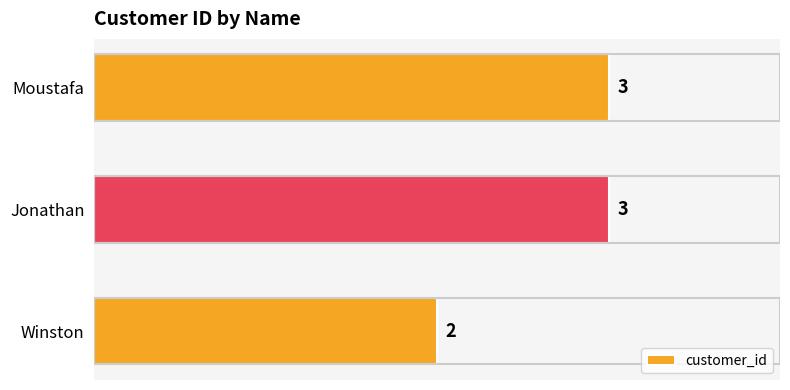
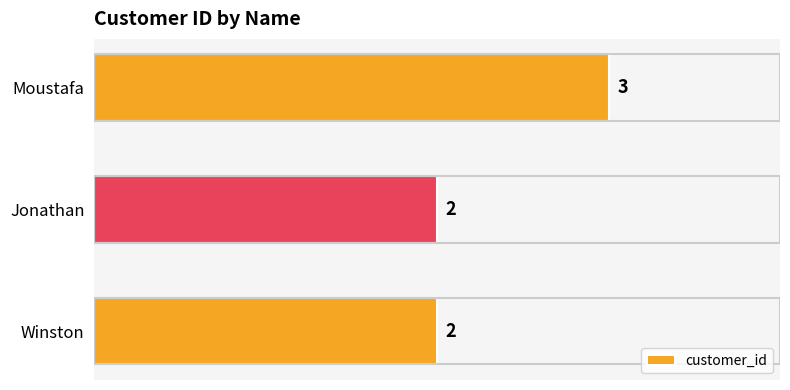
  {
    "Moustafa": 3,
-   "Jonathan": 3,
+   "Jonathan": 2,
    "Winston": 2
  }
